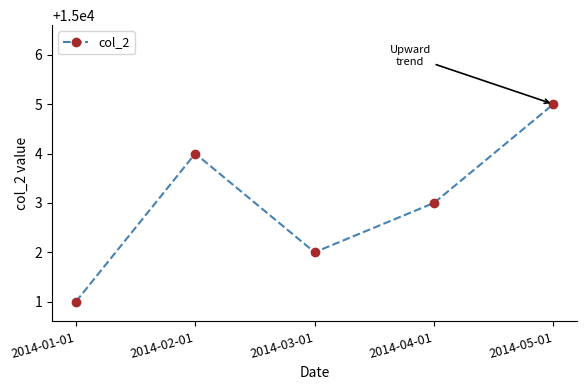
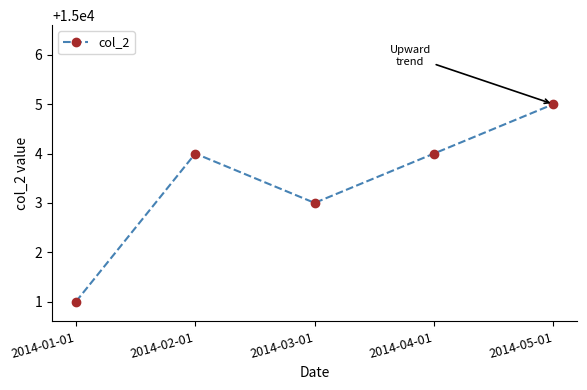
  {
    "2014-01-01": 15001,
    "2014-02-01": 15004,
-   "2014-03-01": 15002,
-   "2014-04-01": 15003,
+   "2014-03-01": 15003,
+   "2014-04-01": 15004,
    "2014-05-01": 15005
  }
